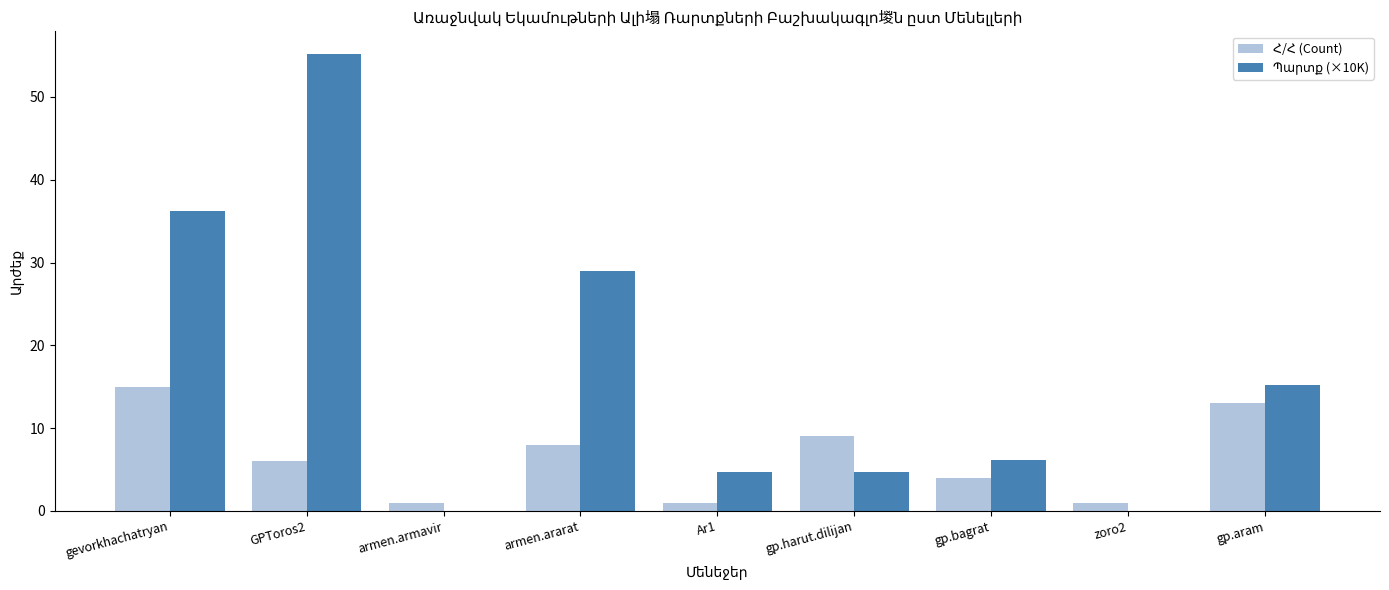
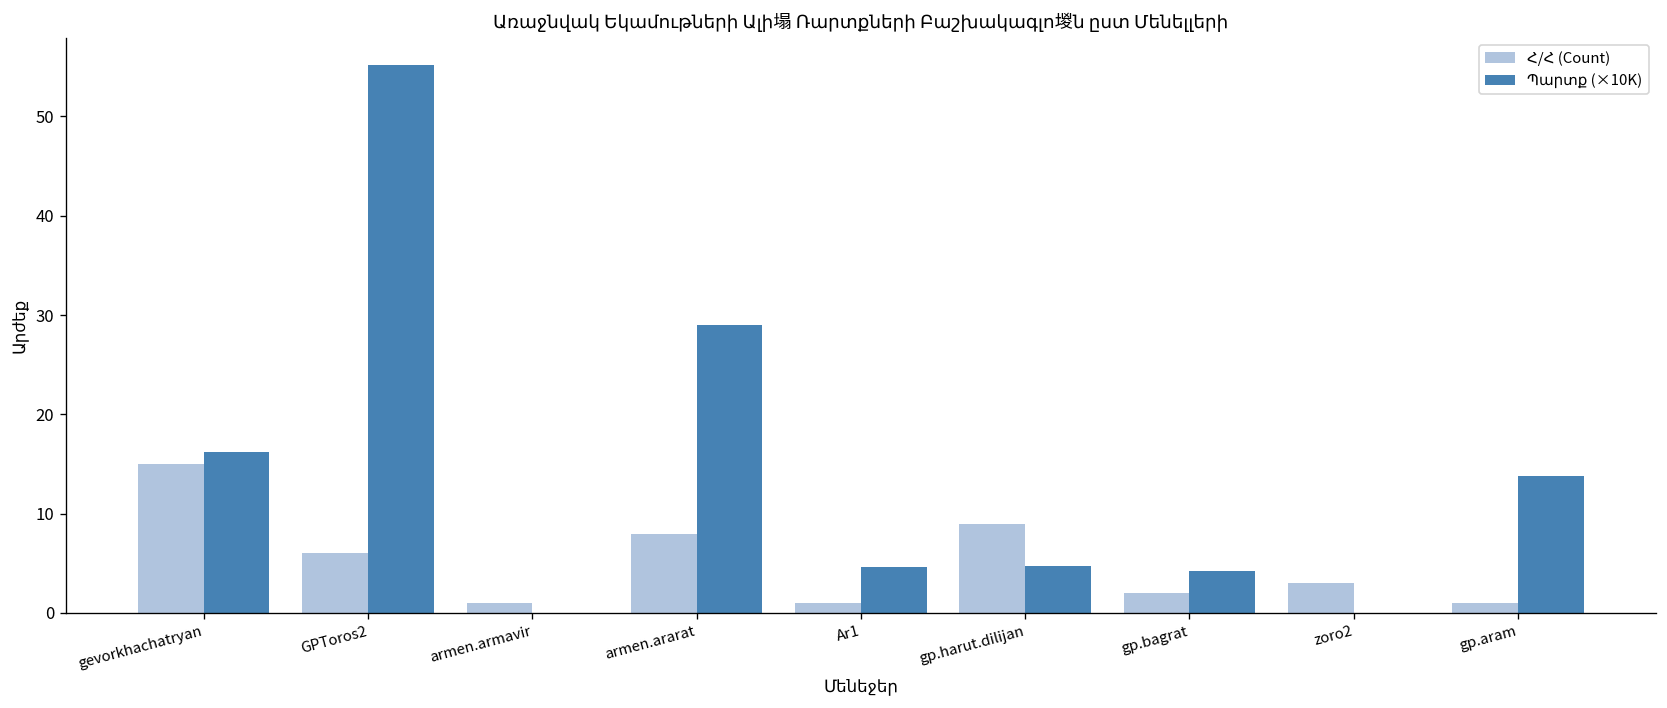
  {
    "Հ/Հ (Count)": {
      "gevorkhachatryan": 15,
      "GPToros2": 6,
      "armen.armavir": 1,
      "armen.ararat": 8,
      "Ar1": 1,
      "gp.harut.dilijan": 9,
-     "gp.bagrat": 4,
-     "zoro2": 1,
-     "gp.aram": 13
+     "gp.bagrat": 2,
+     "zoro2": 3,
+     "gp.aram": 1
    },
    "Պարտք (×10K)": {
-     "gevorkhachatryan": 36,
+     "gevorkhachatryan": 16,
      "GPToros2": 55,
      "armen.armavir": 0,
      "armen.ararat": 29,
      "Ar1": 5,
      "gp.harut.dilijan": 5,
-     "gp.bagrat": 6,
+     "gp.bagrat": 4,
      "zoro2": 0,
-     "gp.aram": 15
+     "gp.aram": 14
    }
  }
